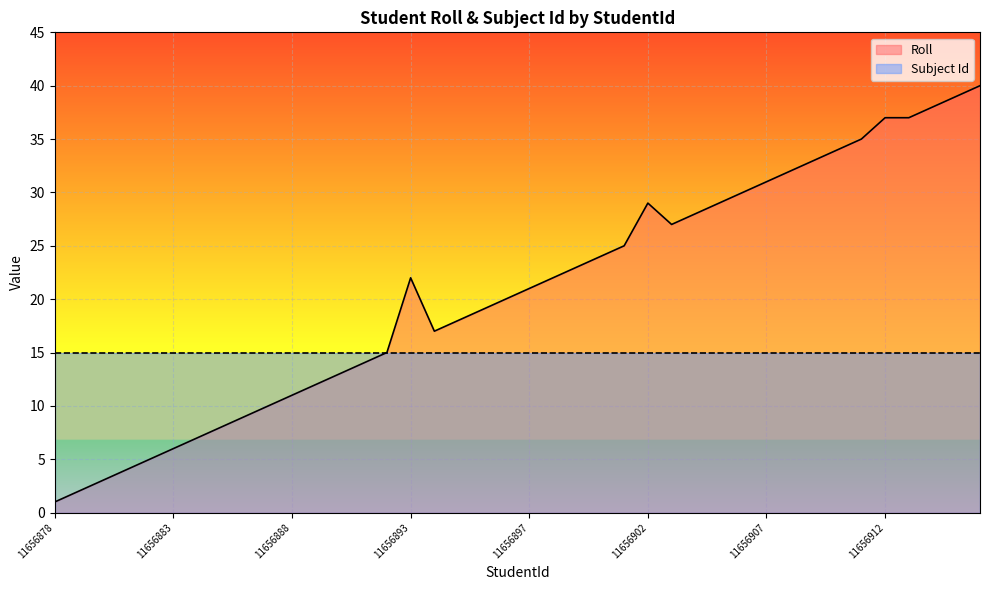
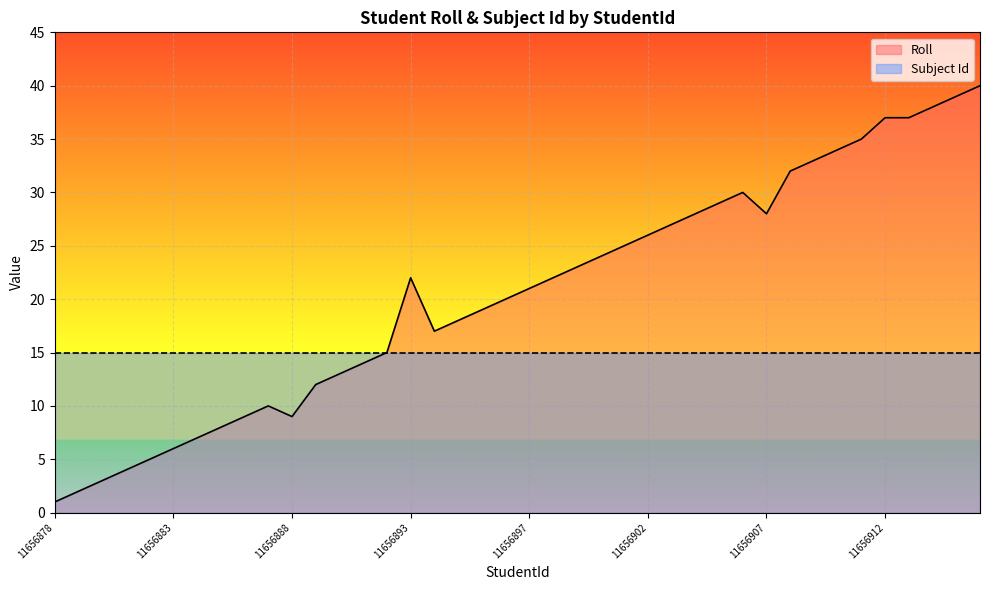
  {
    "Roll": {
      "11656878": 1,
      "11656883": 6,
-     "11656888": 11,
+     "11656888": 9,
      "11656893": 22,
      "11656897": 21,
-     "11656902": 29,
-     "11656907": 31,
+     "11656902": 26,
+     "11656907": 28,
      "11656912": 37
    },
    "Subject Id": {
      "11656878": 15,
      "11656883": 15,
      "11656888": 15,
      "11656893": 15,
      "11656897": 15,
      "11656902": 15,
      "11656907": 15,
      "11656912": 15
    }
  }
